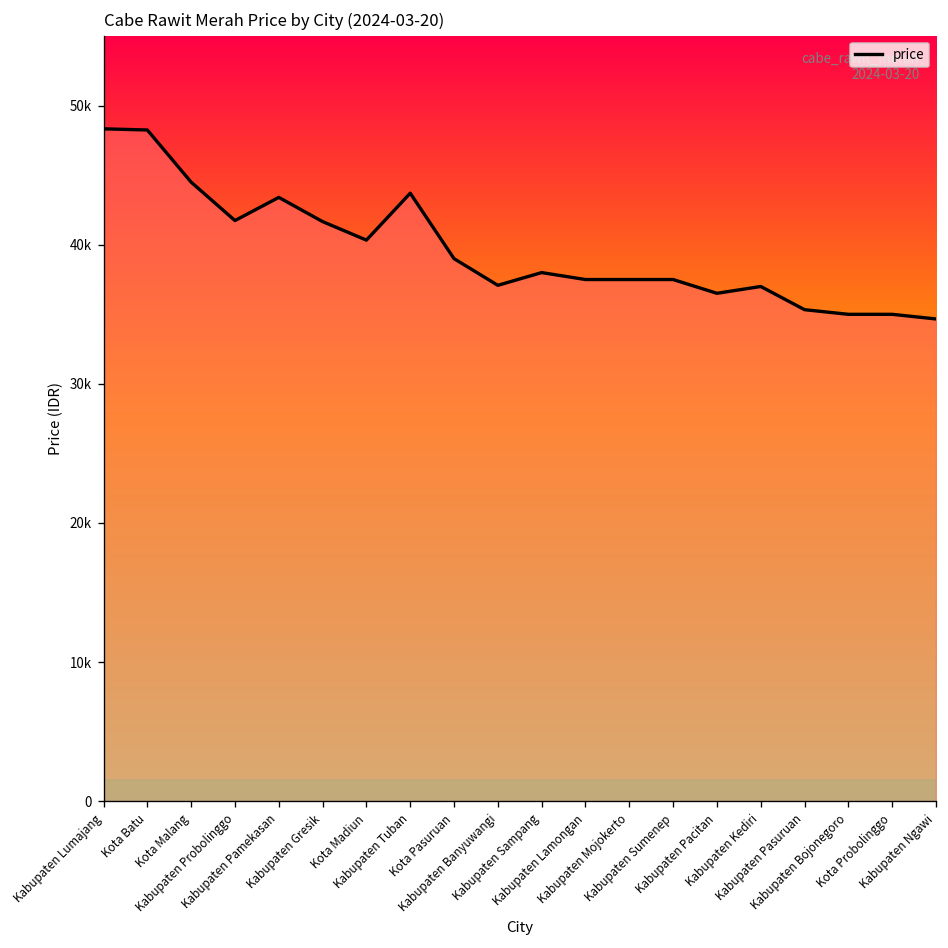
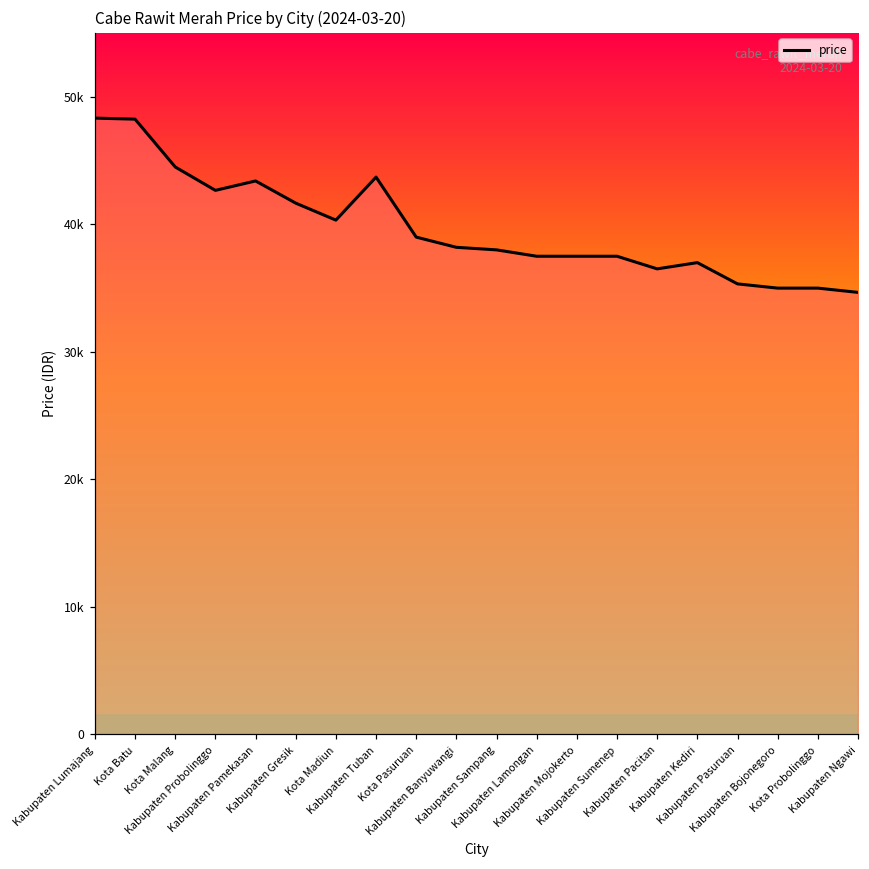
  {
    "Kabupaten Lumajang": 48300,
    "Kota Batu": 48300,
    "Kota Malang": 44500,
-   "Kabupaten Probolinggo": 41700,
+   "Kabupaten Probolinggo": 42700,
    "Kabupaten Pamekasan": 43400,
    "Kabupaten Gresik": 41700,
    "Kota Madiun": 40300,
    "Kabupaten Tuban": 43700,
    "Kota Pasuruan": 39000,
-   "Kabupaten Banyuwangi": 37100,
+   "Kabupaten Banyuwangi": 38200,
    "Kabupaten Sampang": 38000,
    "Kabupaten Lamongan": 37500,
    "Kabupaten Mojokerto": 37500,
    "Kabupaten Sumenep": 37500,
    "Kabupaten Pacitan": 36500,
    "Kabupaten Kediri": 37000,
    "Kabupaten Pasuruan": 35300,
    "Kabupaten Bojonegoro": 35000,
    "Kota Probolinggo": 35000,
    "Kabupaten Ngawi": 34700
  }
